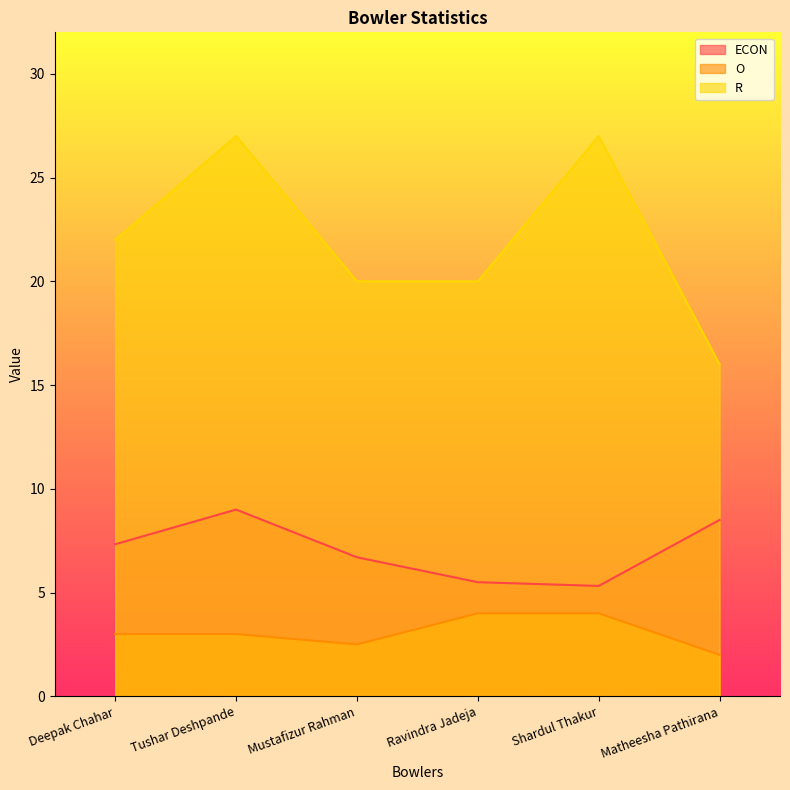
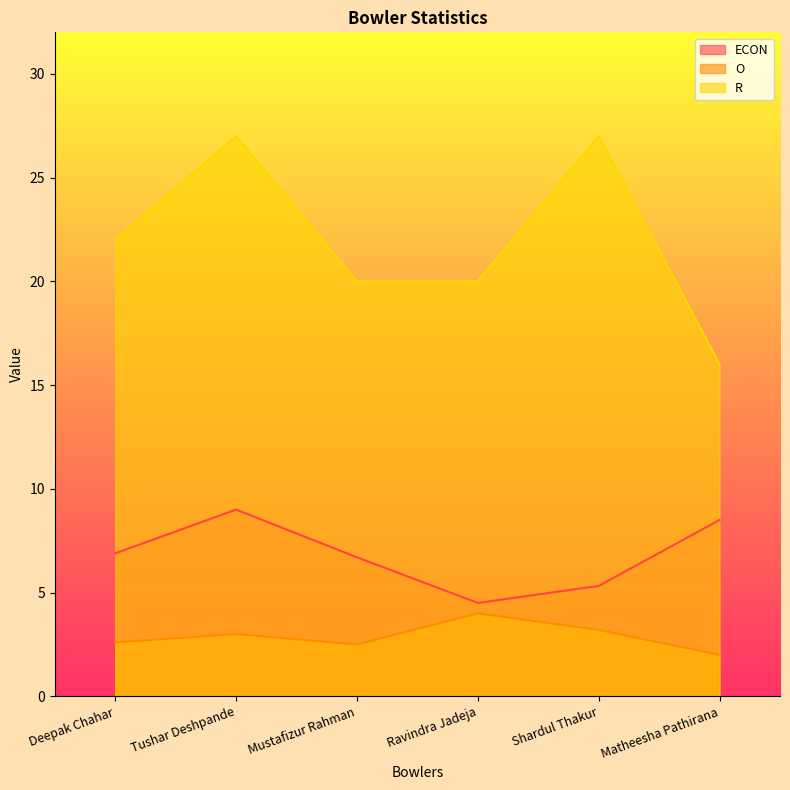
  {
    "ECON": {
-     "Deepak Chahar": 7.3,
+     "Deepak Chahar": 6.9,
      "Tushar Deshpande": 9.0,
      "Mustafizur Rahman": 6.7,
-     "Ravindra Jadeja": 5.5,
+     "Ravindra Jadeja": 4.5,
      "Shardul Thakur": 5.3,
      "Matheesha Pathirana": 8.5
    },
    "O": {
-     "Deepak Chahar": 3.0,
+     "Deepak Chahar": 2.6,
      "Tushar Deshpande": 3.0,
      "Mustafizur Rahman": 2.5,
      "Ravindra Jadeja": 4.0,
-     "Shardul Thakur": 4.0,
+     "Shardul Thakur": 3.2,
      "Matheesha Pathirana": 2.0
    },
    "R": {
      "Deepak Chahar": 22.0,
      "Tushar Deshpande": 27.0,
      "Mustafizur Rahman": 20.0,
      "Ravindra Jadeja": 20.0,
      "Shardul Thakur": 27.0,
      "Matheesha Pathirana": 16.0
    }
  }
